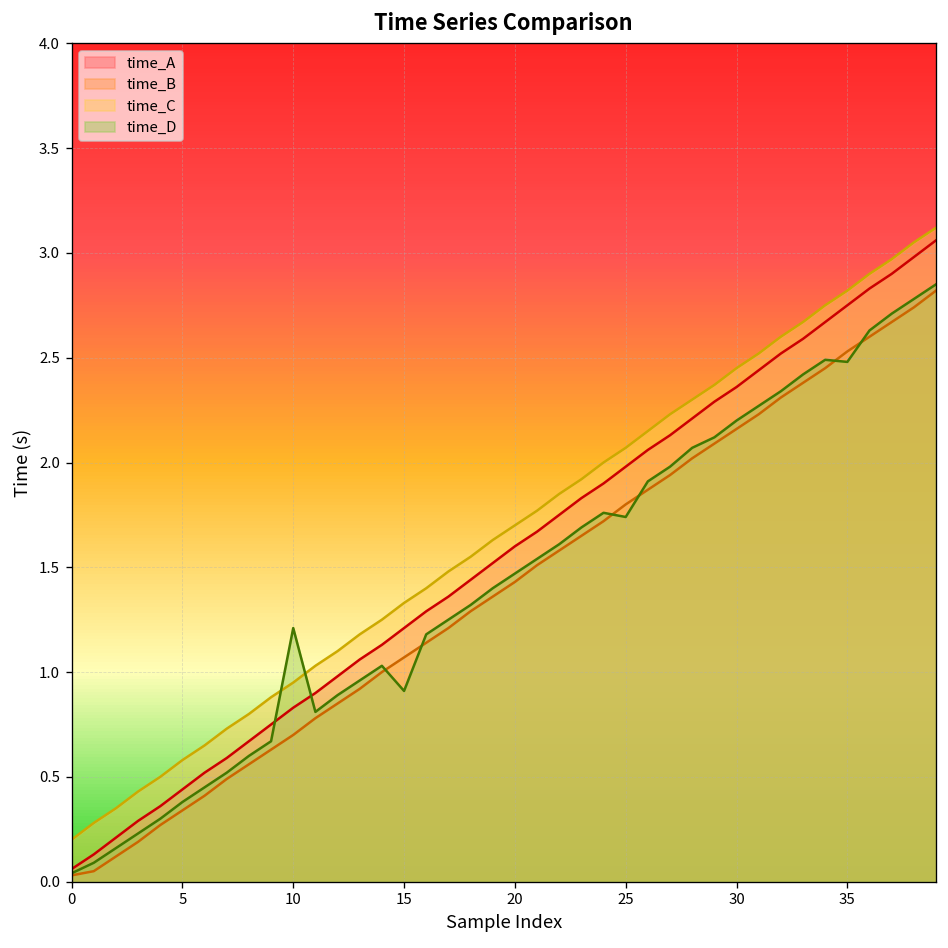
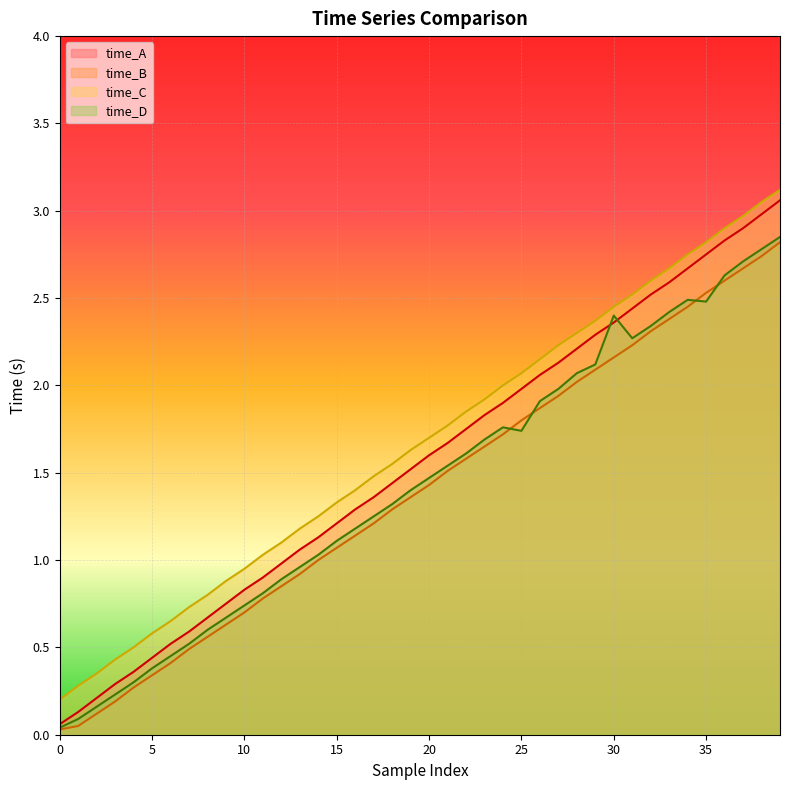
  {
    "time_D": {
      "5": 0.38,
-     "10": 1.21,
-     "15": 0.91,
+     "10": 0.74,
+     "15": 1.11,
      "20": 1.47,
      "25": 1.74,
-     "30": 2.2,
+     "30": 2.4,
      "35": 2.48
    }
  }
